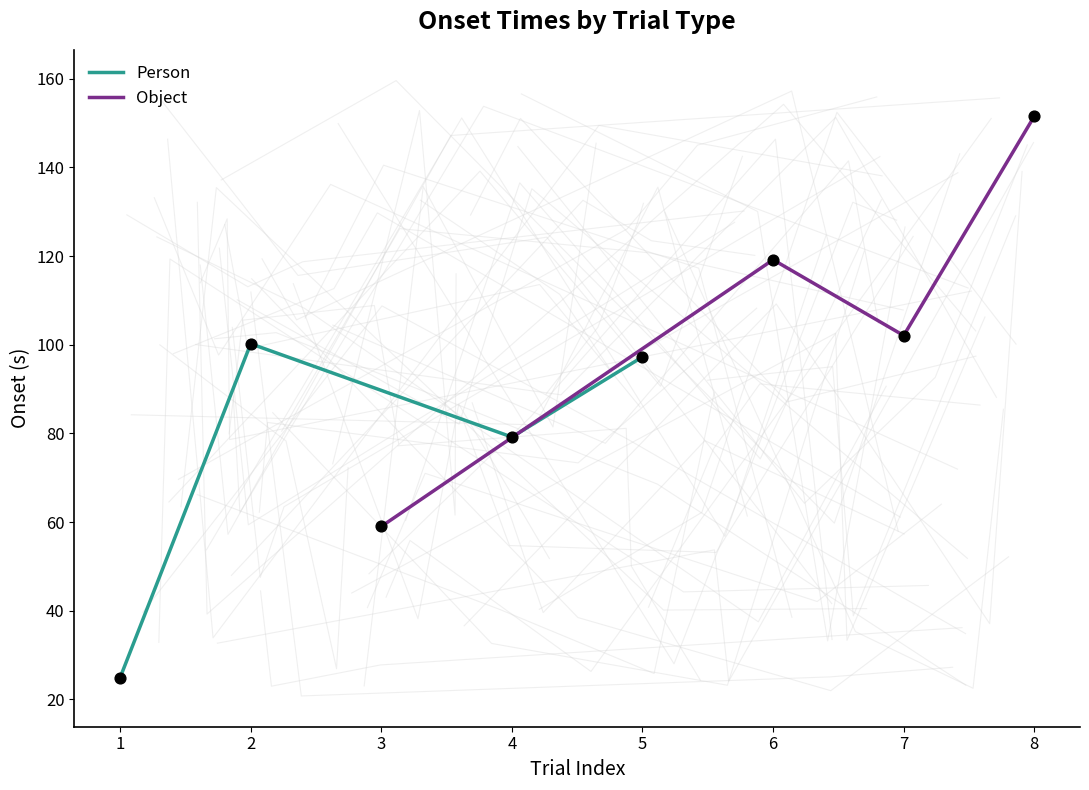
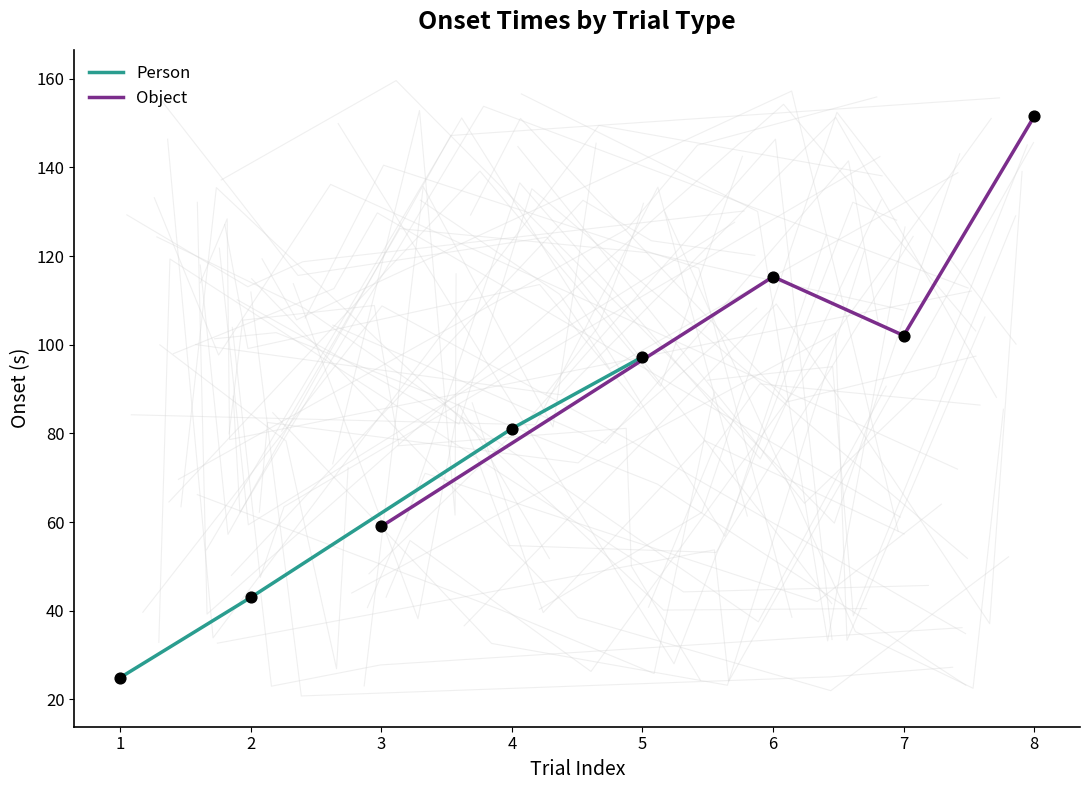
  {
    "Person": {
-     "2": 100,
-     "4": 79
+     "2": 43,
+     "4": 81
    },
    "Object": {
-     "6": 119
+     "6": 115
    }
  }
